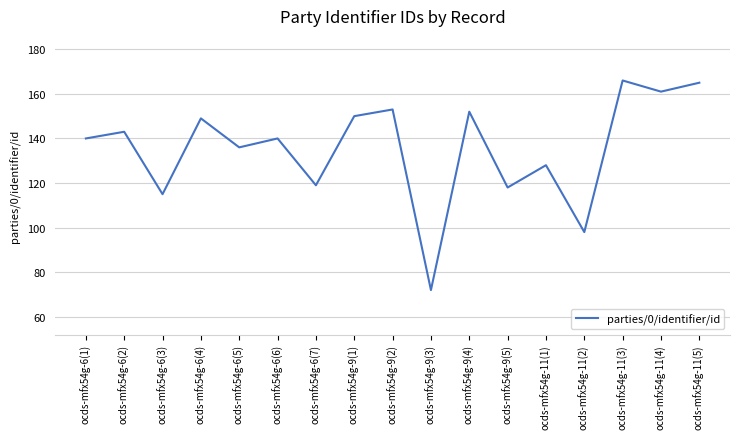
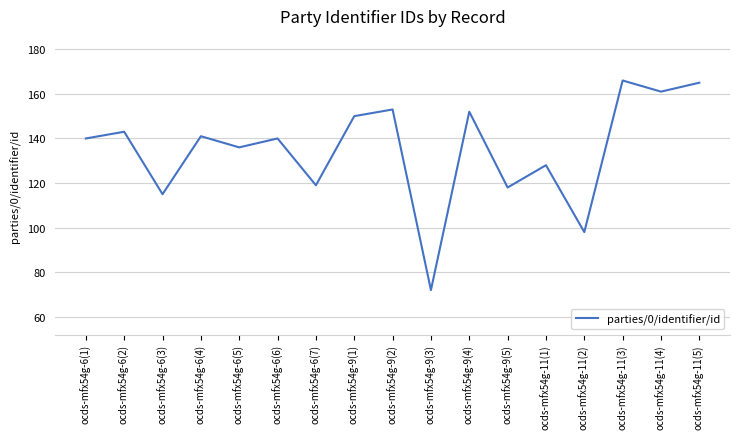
  {
    "ocds-mfx54g-6(1)": 140,
    "ocds-mfx54g-6(2)": 143,
    "ocds-mfx54g-6(3)": 115,
-   "ocds-mfx54g-6(4)": 149,
+   "ocds-mfx54g-6(4)": 141,
    "ocds-mfx54g-6(5)": 136,
    "ocds-mfx54g-6(6)": 140,
    "ocds-mfx54g-6(7)": 119,
    "ocds-mfx54g-9(1)": 150,
    "ocds-mfx54g-9(2)": 153,
    "ocds-mfx54g-9(3)": 72,
    "ocds-mfx54g-9(4)": 152,
    "ocds-mfx54g-9(5)": 118,
    "ocds-mfx54g-11(1)": 128,
    "ocds-mfx54g-11(2)": 98,
    "ocds-mfx54g-11(3)": 166,
    "ocds-mfx54g-11(4)": 161,
    "ocds-mfx54g-11(5)": 165
  }
